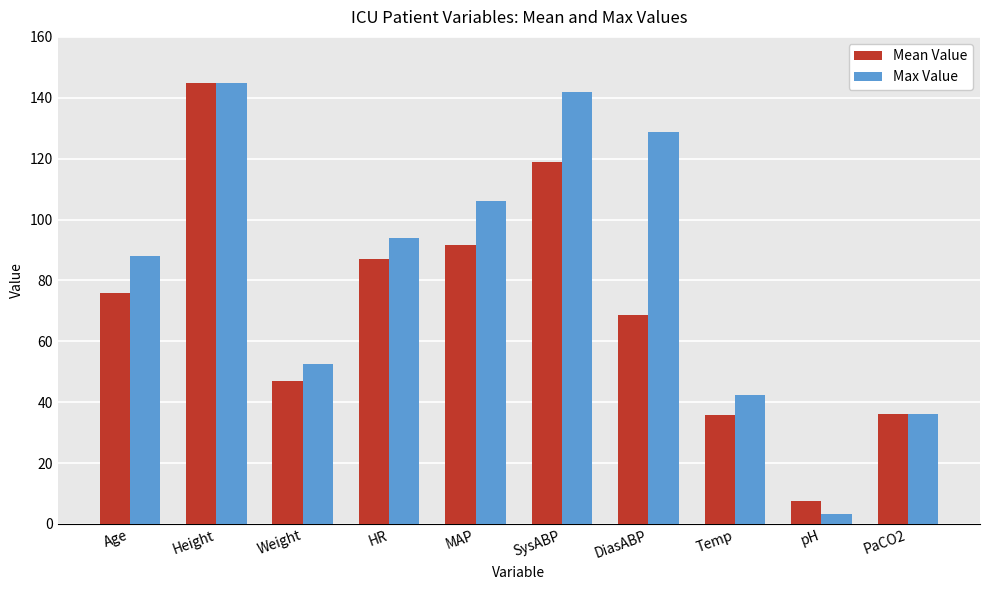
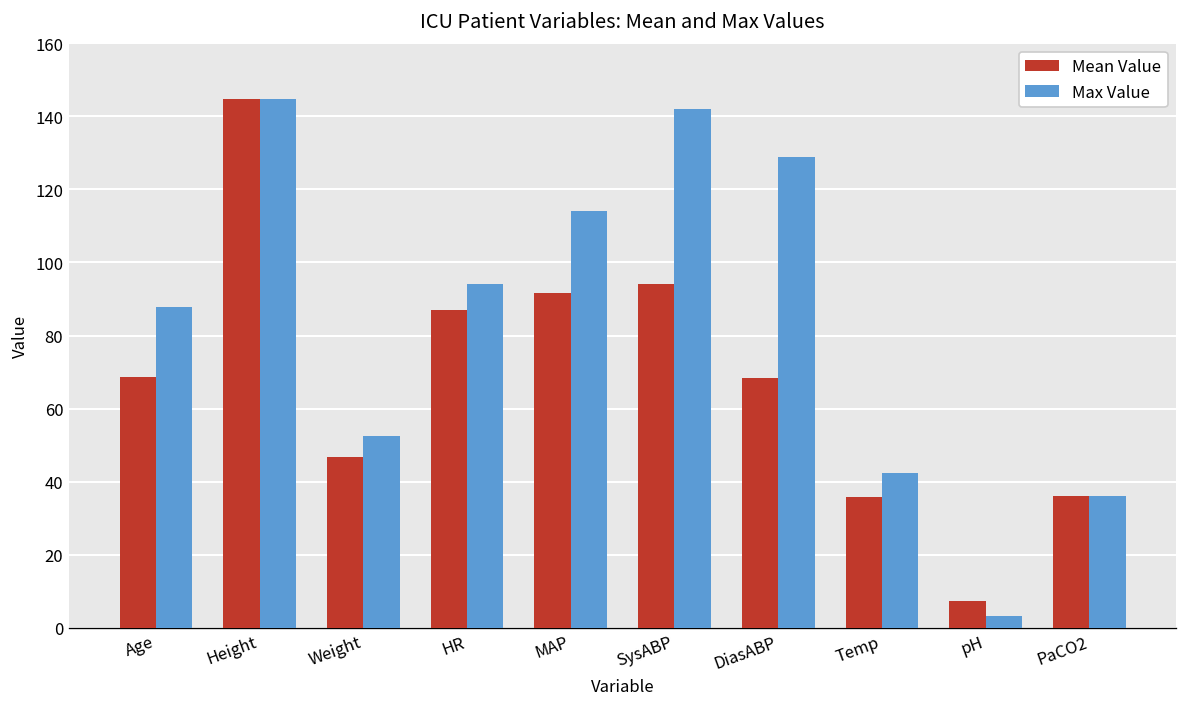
  {
    "Mean Value": {
-     "Age": 76,
+     "Age": 69,
      "Height": 145,
      "Weight": 47,
      "HR": 87,
      "MAP": 92,
-     "SysABP": 119,
+     "SysABP": 94,
      "DiasABP": 69,
      "Temp": 36,
      "pH": 7,
      "PaCO2": 36
    },
    "Max Value": {
      "Age": 88,
      "Height": 145,
      "Weight": 52,
      "HR": 94,
-     "MAP": 106,
+     "MAP": 114,
      "SysABP": 142,
      "DiasABP": 129,
      "Temp": 42,
      "pH": 3,
      "PaCO2": 36
    }
  }
